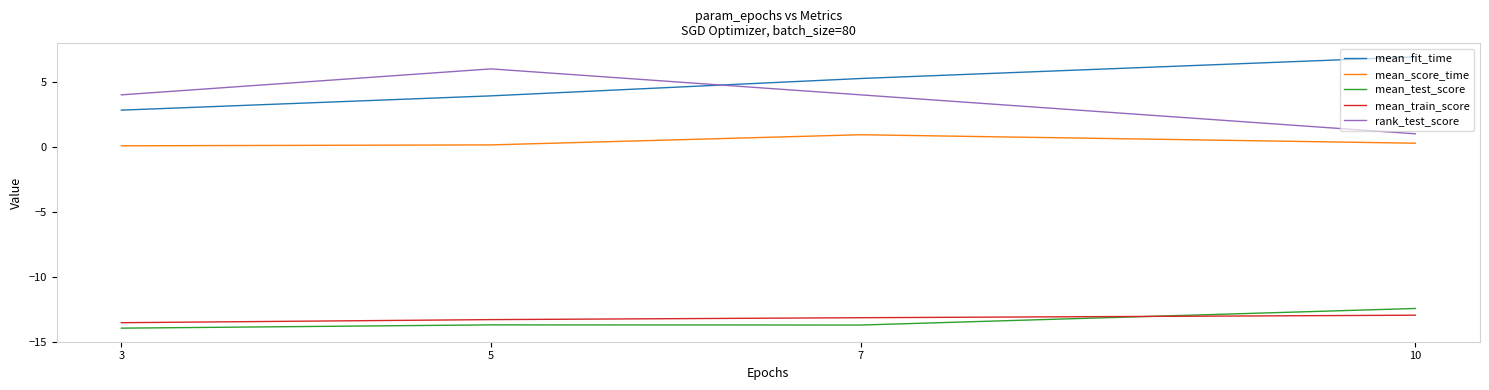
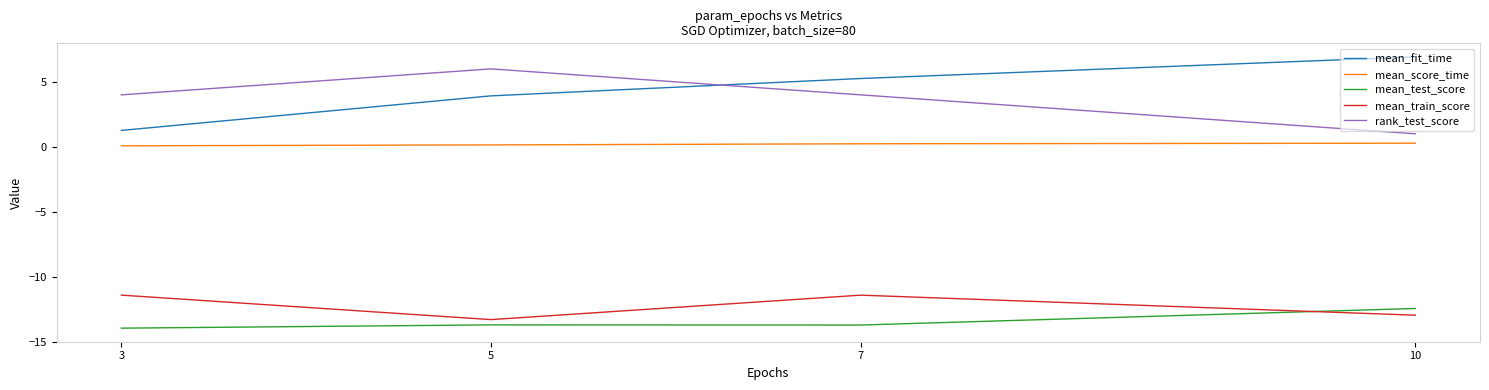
  {
    "mean_fit_time": {
-     "3": 2.8,
+     "3": 1.3,
      "5": 3.9,
      "7": 5.3
    },
    "mean_score_time": {
      "3": 0.1,
      "5": 0.1,
-     "7": 0.9,
+     "7": 0.2,
      "10": 0.3
    },
    "mean_test_score": {
      "3": -14.0,
      "5": -13.7,
      "7": -13.7,
      "10": -12.5
    },
    "mean_train_score": {
-     "3": -13.5,
+     "3": -11.4,
      "5": -13.3,
-     "7": -13.2,
+     "7": -11.4,
      "10": -13.0
    },
    "rank_test_score": {
      "3": 4.0,
      "5": 6.0,
      "7": 4.0,
      "10": 1.0
    }
  }
